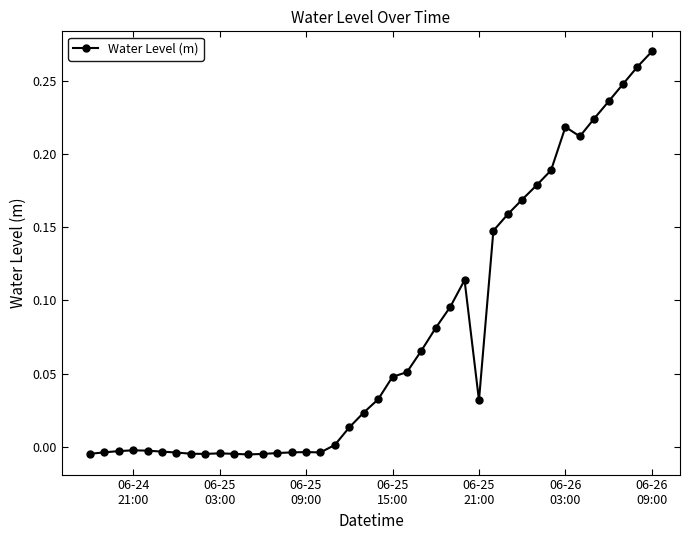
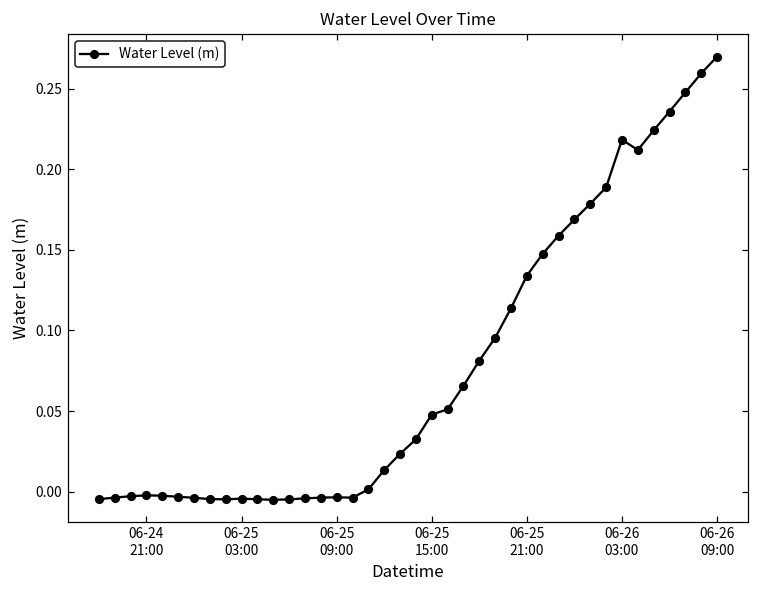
  {
    "06-24 21:00": -0.002,
    "06-25 03:00": -0.004,
    "06-25 09:00": -0.003,
    "06-25 15:00": 0.048,
-   "06-25 21:00": 0.032,
+   "06-25 21:00": 0.134,
    "06-26 03:00": 0.218,
    "06-26 09:00": 0.270
  }
